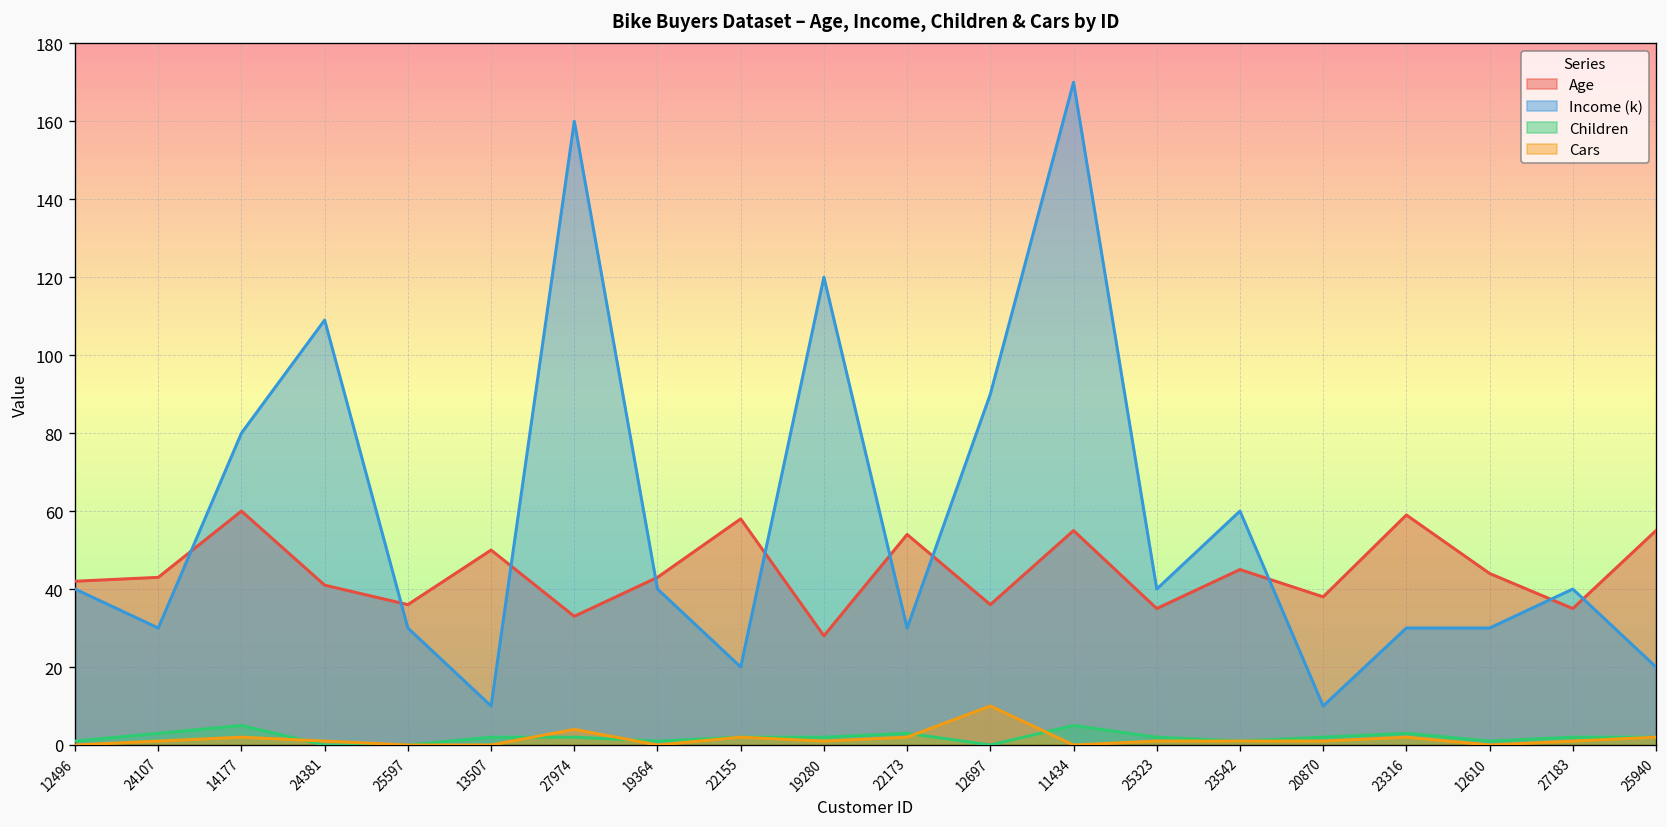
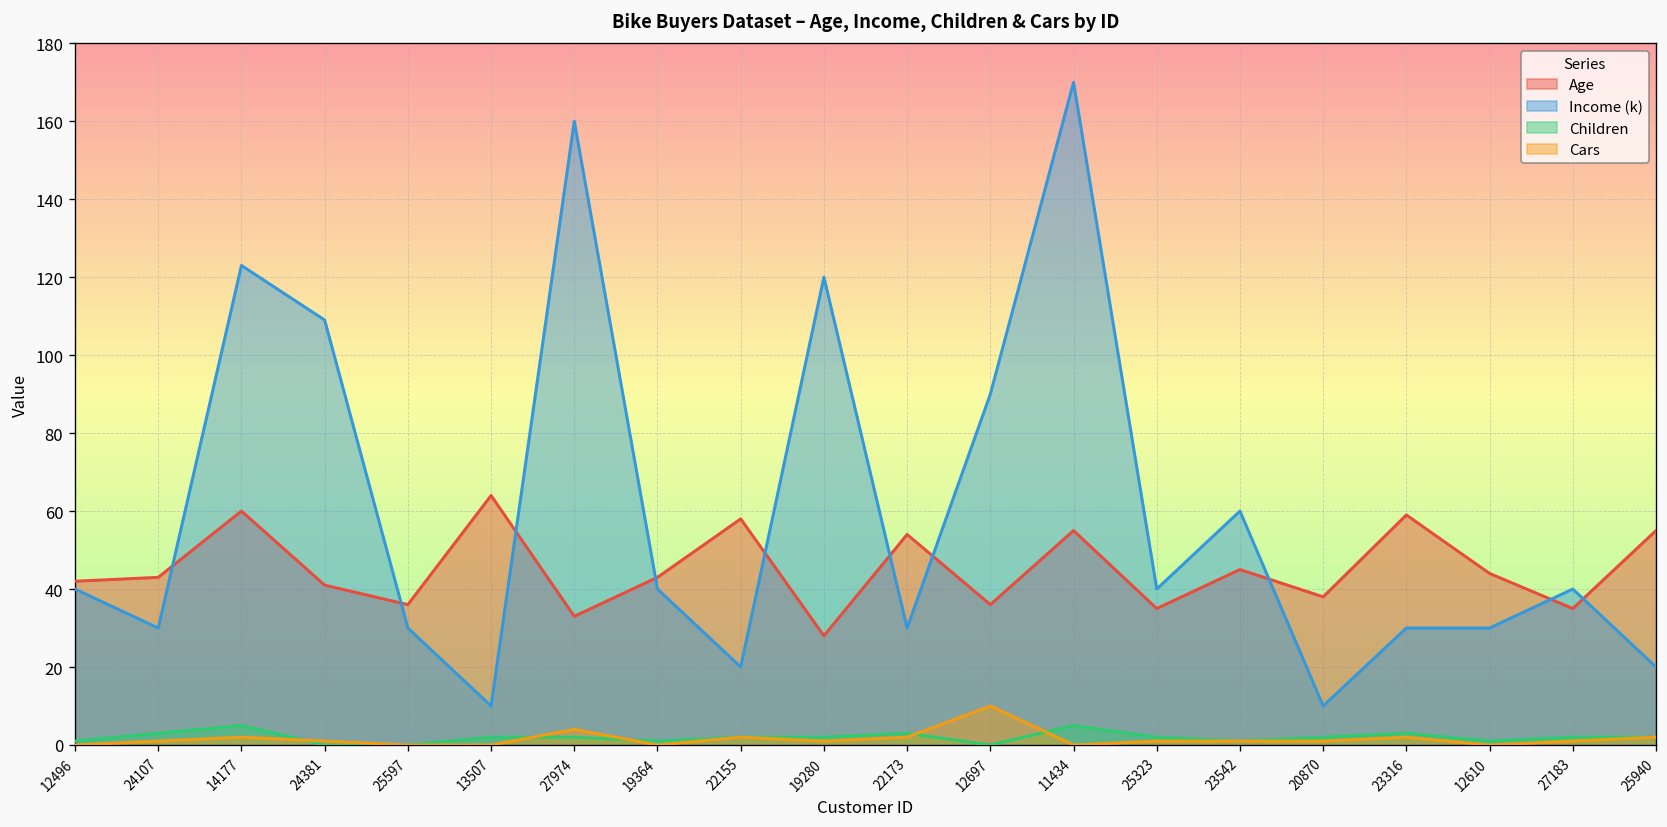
  {
    "Age": {
      "12496": 42,
      "24107": 43,
      "14177": 60,
      "24381": 41,
      "25597": 36,
-     "13507": 50,
+     "13507": 64,
      "27974": 33,
      "19364": 43,
      "22155": 58,
      "19280": 28,
      "22173": 54,
      "12697": 36,
      "11434": 55,
      "25323": 35,
      "23542": 45,
      "20870": 38,
      "23316": 59,
      "12610": 44,
      "27183": 35,
      "25940": 55
    },
    "Income (k)": {
      "12496": 40,
      "24107": 30,
-     "14177": 80,
+     "14177": 123,
      "24381": 109,
      "25597": 30,
      "13507": 10,
      "27974": 160,
      "19364": 40,
      "22155": 20,
      "19280": 120,
      "22173": 30,
      "12697": 90,
      "11434": 170,
      "25323": 40,
      "23542": 60,
      "20870": 10,
      "23316": 30,
      "12610": 30,
      "27183": 40,
      "25940": 20
    },
    "Children": {
      "12496": 1,
      "24107": 3,
      "14177": 5,
      "24381": 0,
      "13507": 2,
      "27974": 2,
      "19364": 1,
      "19280": 2,
      "22173": 3,
      "12697": 0,
      "11434": 5,
      "25323": 2,
      "20870": 2,
      "23316": 3,
      "12610": 1,
      "27183": 2
    },
    "Cars": {
      "12496": 0,
      "24107": 1,
      "14177": 2,
      "24381": 1,
      "13507": 0,
      "27974": 4,
      "19364": 0,
      "19280": 1,
      "22173": 2,
      "12697": 10,
      "11434": 0,
      "25323": 1,
      "20870": 1,
      "23316": 2,
      "12610": 0,
      "27183": 1
    }
  }
